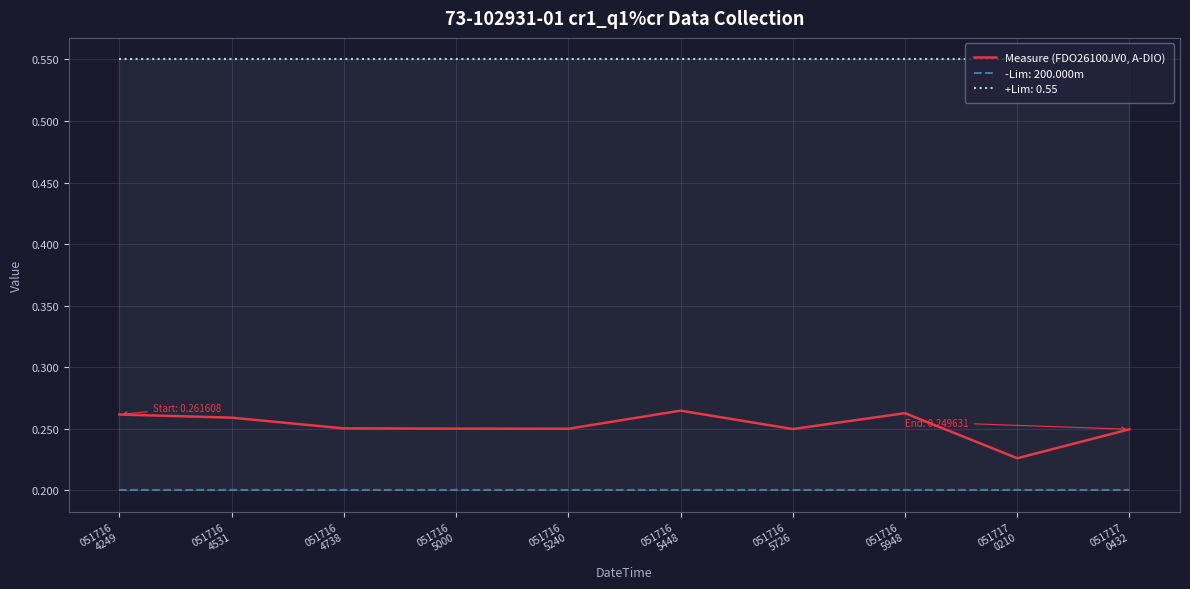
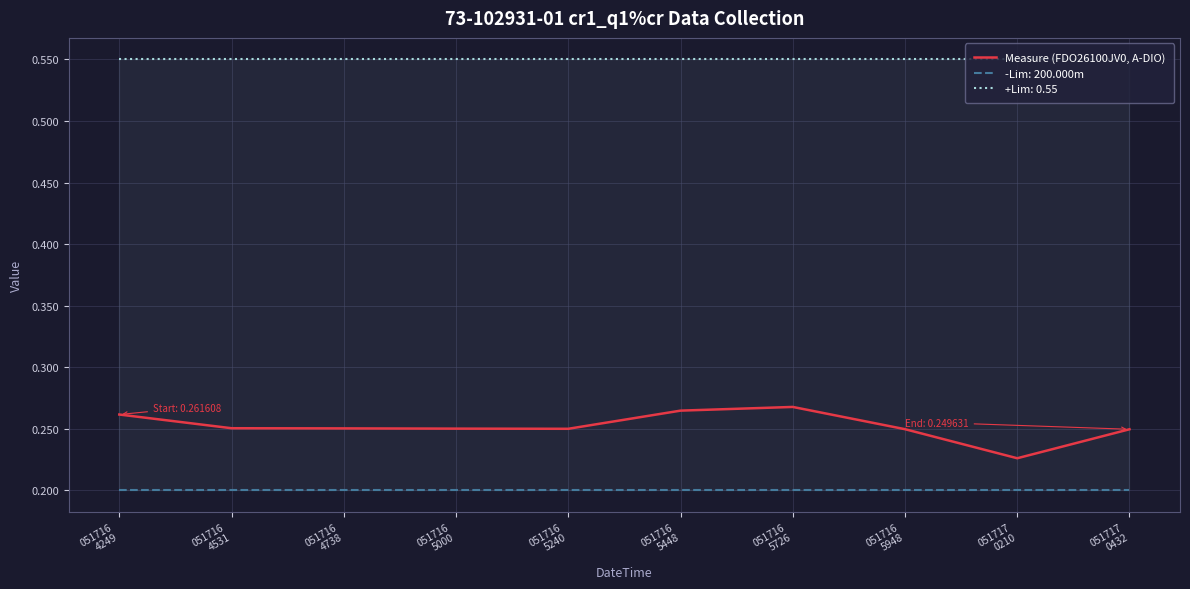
  {
    "Measure (FDO26100JV0, A-DIO)": {
-     "051716 4531": 0.259,
+     "051716 4531": 0.250,
      "051716 4738": 0.250,
      "051716 5000": 0.250,
      "051716 5240": 0.250,
      "051716 5448": 0.265,
-     "051716 5726": 0.250,
-     "051716 5948": 0.263,
+     "051716 5726": 0.268,
+     "051716 5948": 0.250,
      "051717 0210": 0.226,
      "051717 0432": 0.250
    },
    "-Lim: 200.000m": {
      "051716 4249": 0.200,
      "051716 4531": 0.200,
      "051716 4738": 0.200,
      "051716 5000": 0.200,
      "051716 5240": 0.200,
      "051716 5448": 0.200,
      "051716 5726": 0.200,
      "051716 5948": 0.200,
      "051717 0210": 0.200,
      "051717 0432": 0.200
    },
    "+Lim: 0.55": {
      "051716 4249": 0.550,
      "051716 4531": 0.550,
      "051716 4738": 0.550,
      "051716 5000": 0.550,
      "051716 5240": 0.550,
      "051716 5448": 0.550,
      "051716 5726": 0.550,
      "051716 5948": 0.550
    }
  }
